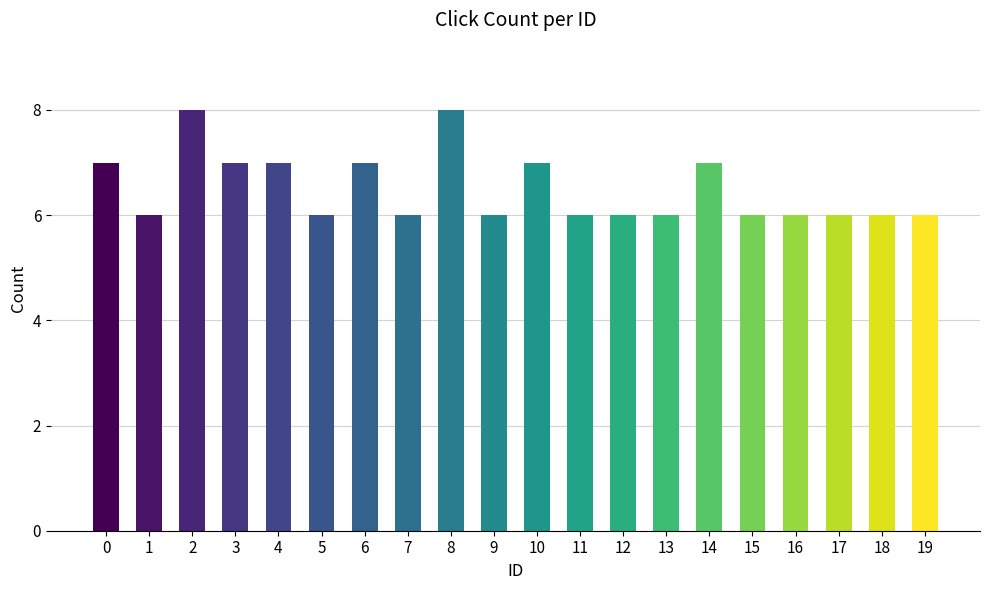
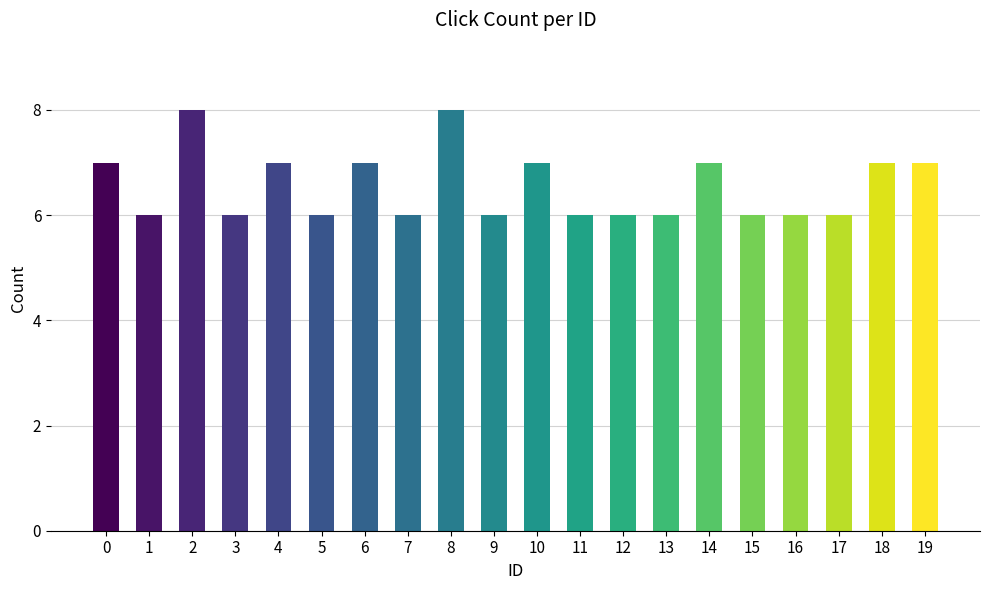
  {
    "0": 7,
    "1": 6,
    "2": 8,
-   "3": 7,
+   "3": 6,
    "4": 7,
    "5": 6,
    "6": 7,
    "7": 6,
    "8": 8,
    "9": 6,
    "10": 7,
    "11": 6,
    "12": 6,
    "13": 6,
    "14": 7,
    "15": 6,
    "16": 6,
    "17": 6,
-   "18": 6,
-   "19": 6
+   "18": 7,
+   "19": 7
  }
